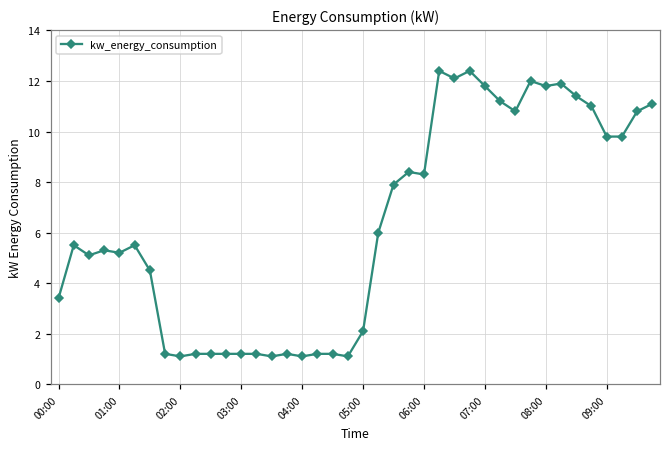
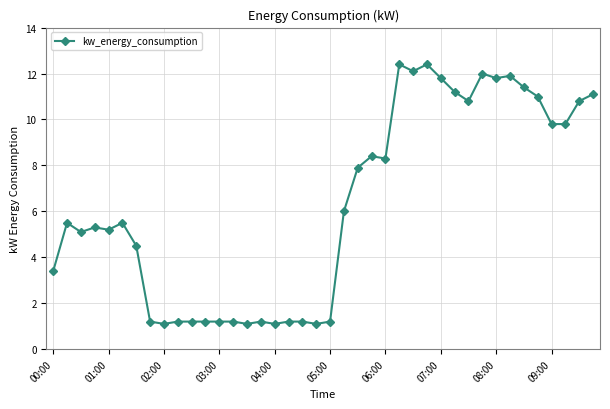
  {
    "00:00": 3.4,
    "01:00": 5.2,
    "02:00": 1.1,
    "03:00": 1.2,
    "04:00": 1.1,
-   "05:00": 2.1,
+   "05:00": 1.2,
    "06:00": 8.3,
    "07:00": 11.8,
    "08:00": 11.8,
    "09:00": 9.8
  }
